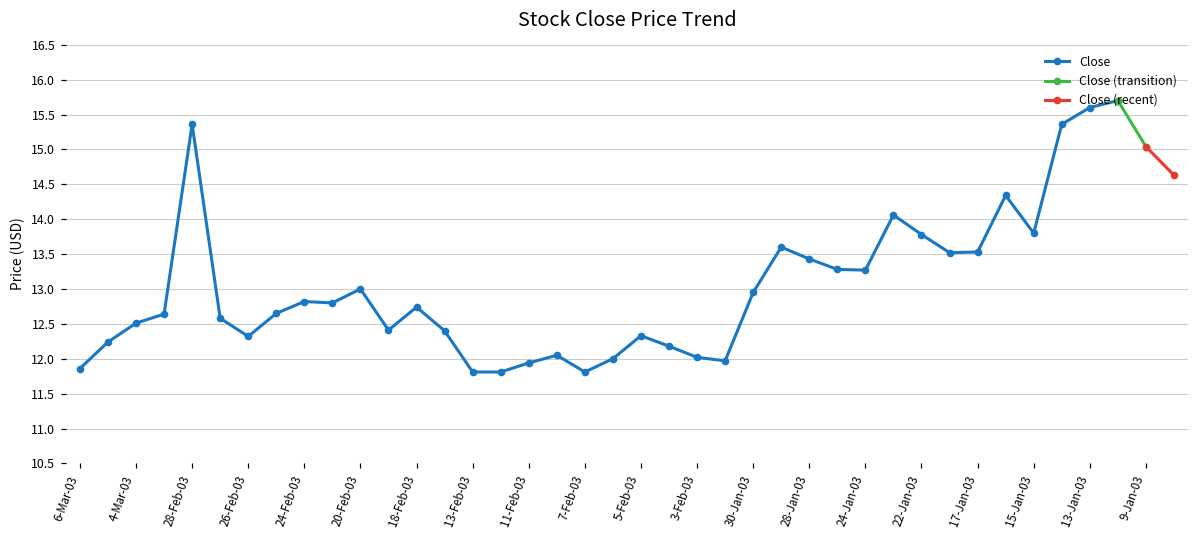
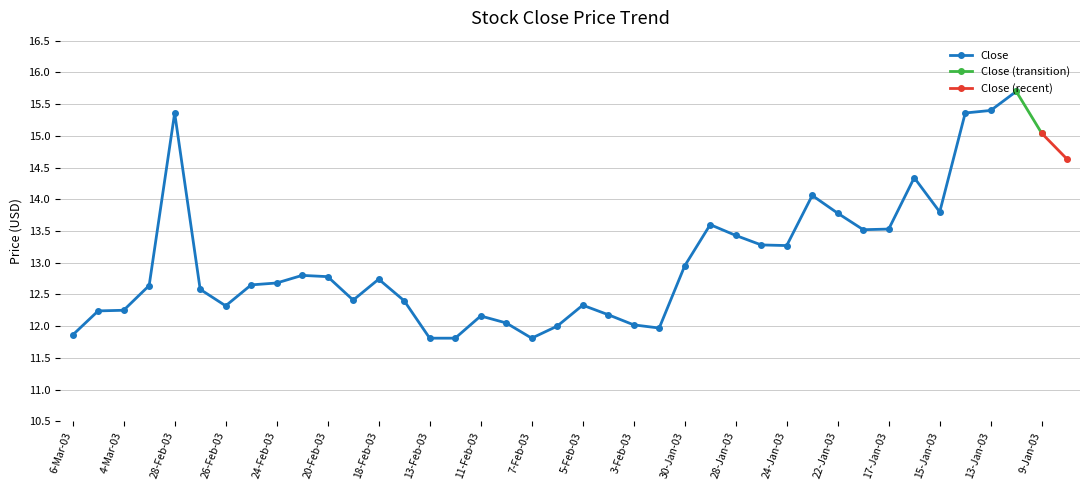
  {
    "Close": {
      "6-Mar-03": 11.9,
-     "4-Mar-03": 12.5,
+     "4-Mar-03": 12.3,
      "28-Feb-03": 15.4,
      "26-Feb-03": 12.3,
-     "24-Feb-03": 12.8,
-     "20-Feb-03": 13.0,
+     "24-Feb-03": 12.7,
+     "20-Feb-03": 12.8,
      "18-Feb-03": 12.7,
      "13-Feb-03": 11.8,
-     "11-Feb-03": 11.9,
+     "11-Feb-03": 12.2,
      "7-Feb-03": 11.8,
      "5-Feb-03": 12.3,
      "3-Feb-03": 12.0,
      "30-Jan-03": 13.0,
      "28-Jan-03": 13.4,
      "24-Jan-03": 13.3,
      "22-Jan-03": 13.8,
      "17-Jan-03": 13.5,
      "15-Jan-03": 13.8,
-     "13-Jan-03": 15.6
+     "13-Jan-03": 15.4
    }
  }
